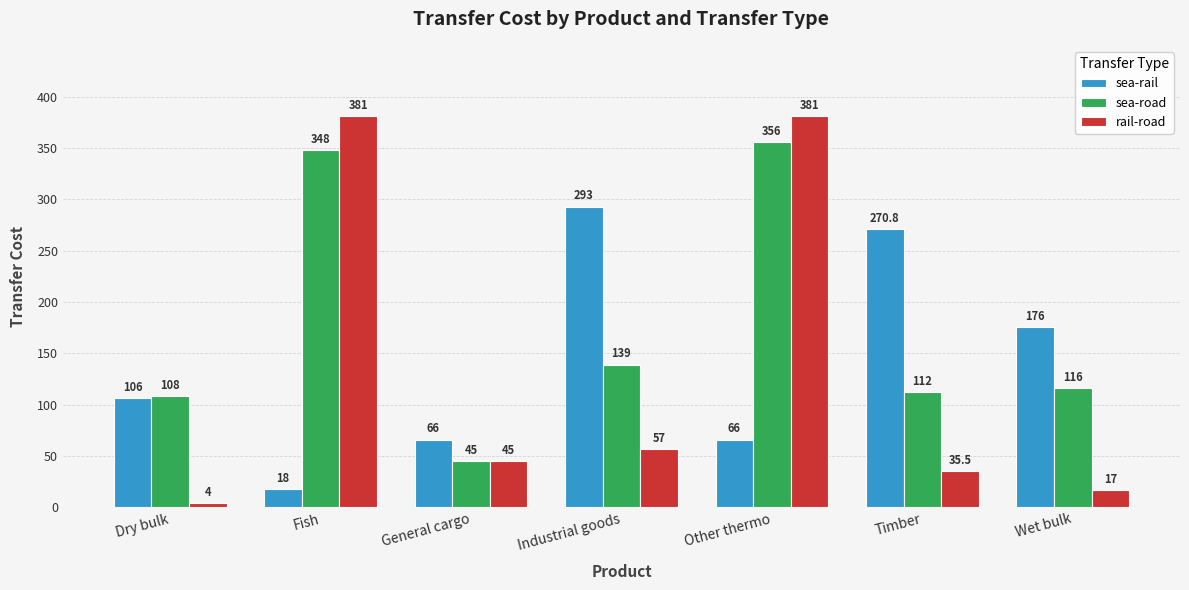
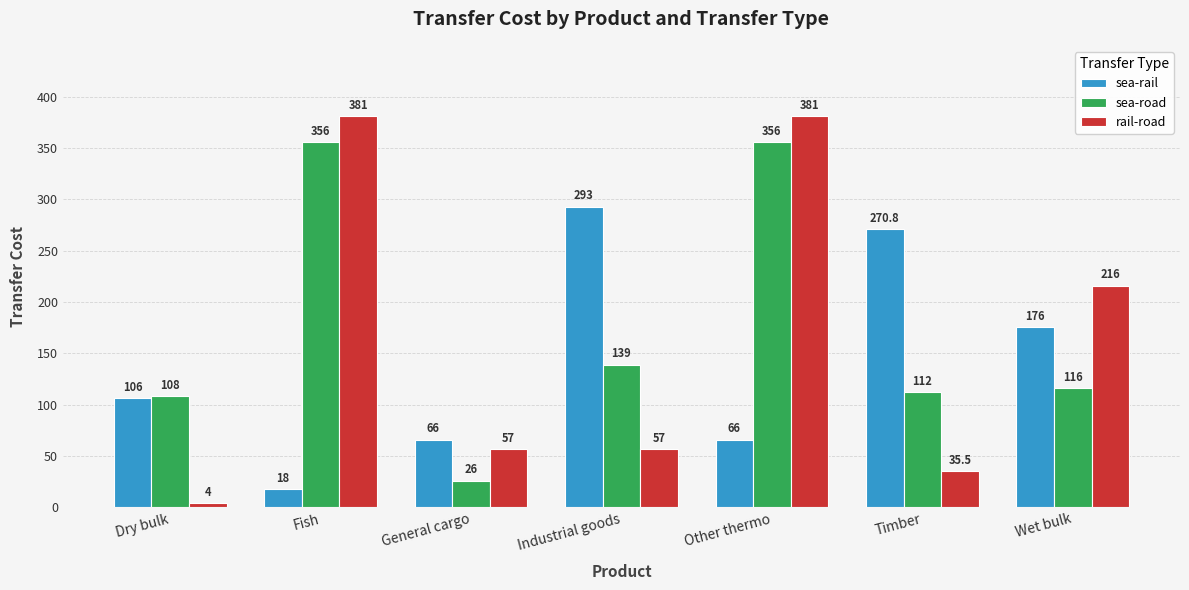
  {
    "sea-rail": {
      "Dry bulk": 106,
      "Fish": 18,
      "General cargo": 66,
      "Industrial goods": 293,
      "Other thermo": 66,
      "Timber": 270.8,
      "Wet bulk": 176
    },
    "sea-road": {
      "Dry bulk": 108,
-     "Fish": 348,
-     "General cargo": 45,
+     "Fish": 356,
+     "General cargo": 26,
      "Industrial goods": 139,
      "Other thermo": 356,
      "Timber": 112,
      "Wet bulk": 116
    },
    "rail-road": {
      "Dry bulk": 4,
      "Fish": 381,
-     "General cargo": 45,
+     "General cargo": 57,
      "Industrial goods": 57,
      "Other thermo": 381,
      "Timber": 35.5,
-     "Wet bulk": 17
+     "Wet bulk": 216
    }
  }
